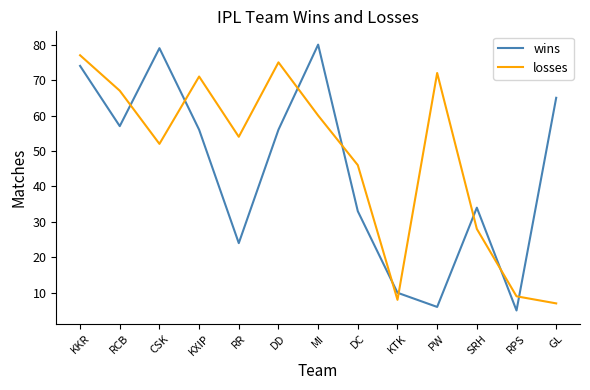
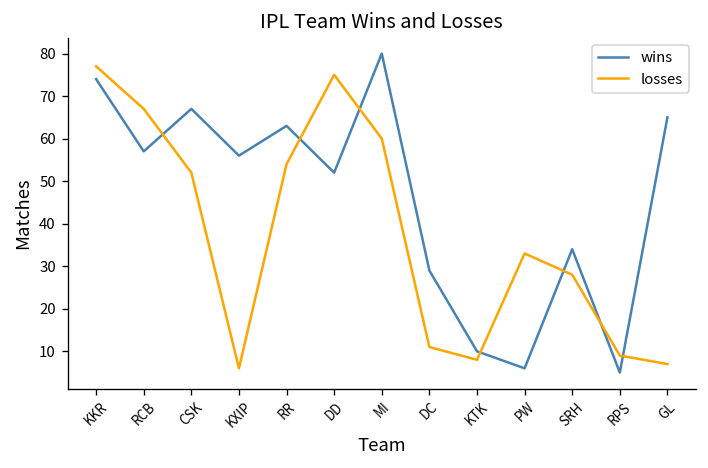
  {
    "wins": {
      "KKR": 74,
      "RCB": 57,
-     "CSK": 79,
+     "CSK": 67,
      "KXIP": 56,
-     "RR": 24,
-     "DD": 56,
+     "RR": 63,
+     "DD": 52,
      "MI": 80,
-     "DC": 33,
+     "DC": 29,
      "KTK": 10,
      "PW": 6,
      "SRH": 34,
      "RPS": 5,
      "GL": 65
    },
    "losses": {
      "KKR": 77,
      "RCB": 67,
      "CSK": 52,
-     "KXIP": 71,
+     "KXIP": 6,
      "RR": 54,
      "DD": 75,
      "MI": 60,
-     "DC": 46,
+     "DC": 11,
      "KTK": 8,
-     "PW": 72,
+     "PW": 33,
      "SRH": 28,
      "RPS": 9,
      "GL": 7
    }
  }
